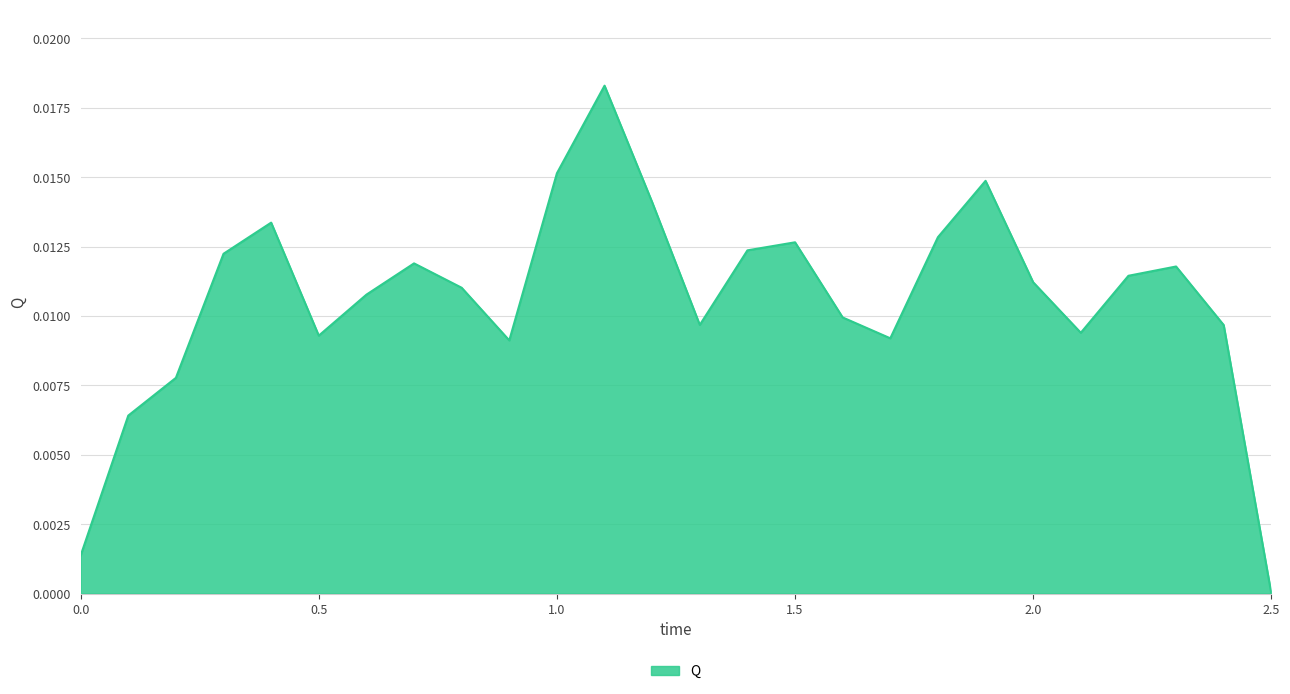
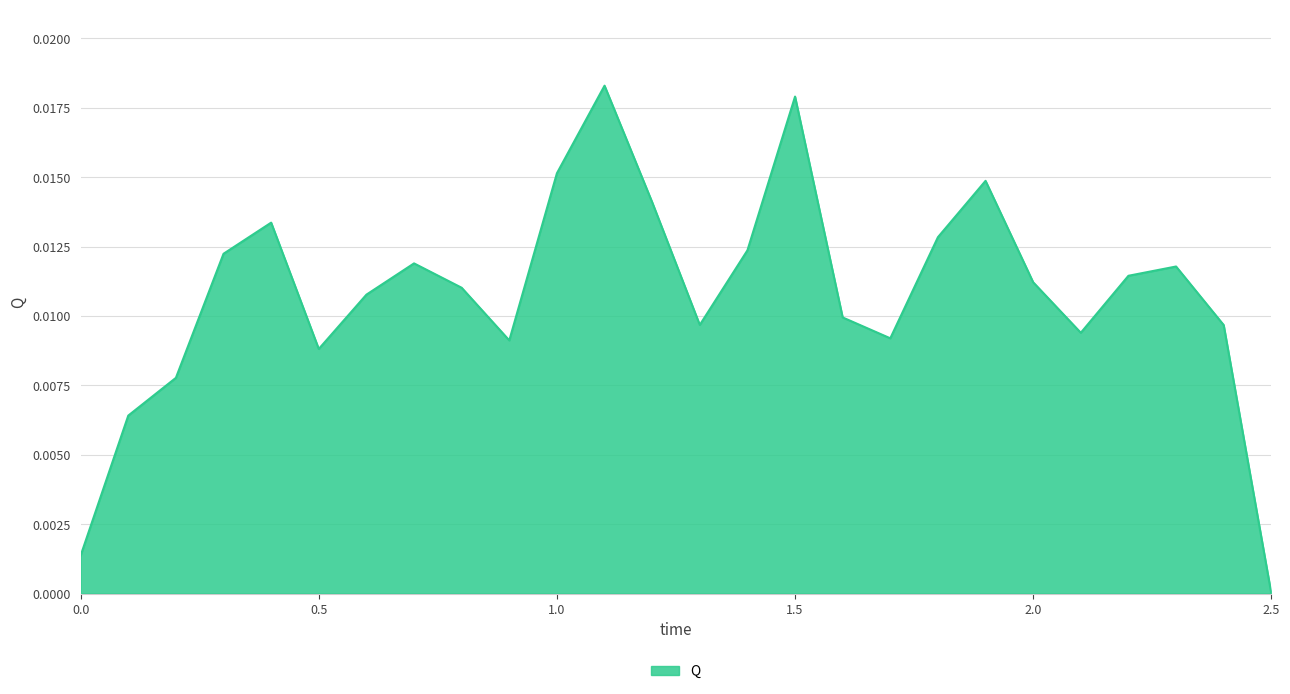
  {
    "0.0": 0.0014,
-   "0.5": 0.0093,
+   "0.5": 0.0088,
    "1.0": 0.0151,
-   "1.5": 0.0127,
+   "1.5": 0.0179,
    "2.0": 0.0112,
    "2.5": 0.0000
  }
